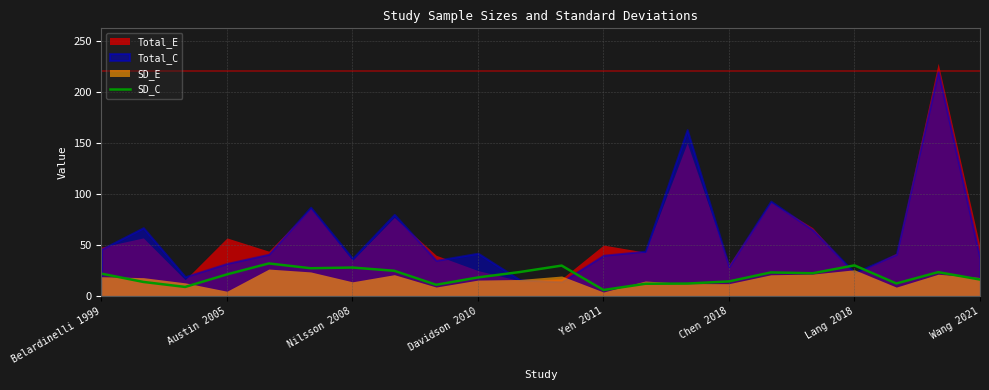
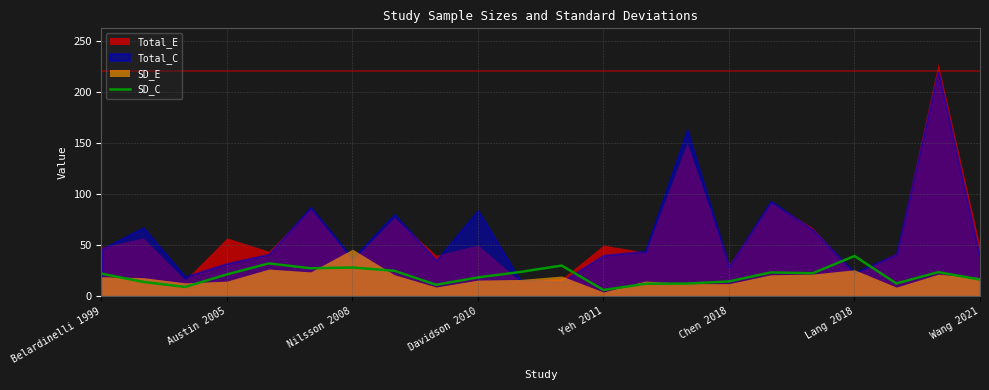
  {
    "SD_C": {
      "Belardinelli 1999": 22,
      "Austin 2005": 21,
      "Nilsson 2008": 28,
      "Davidson 2010": 18,
-     "Lang 2018": 30
+     "Lang 2018": 39
    },
    "Total_E": {
      "Austin 2005": 57,
-     "Davidson 2010": 25,
+     "Davidson 2010": 50,
      "Yeh 2011": 50,
      "Wang 2021": 49
    },
    "Total_C": {
      "Austin 2005": 32,
-     "Davidson 2010": 42,
+     "Davidson 2010": 84,
      "Yeh 2011": 40,
      "Wang 2021": 37
    },
    "SD_E": {
      "Belardinelli 1999": 19,
-     "Austin 2005": 5,
-     "Nilsson 2008": 14,
+     "Austin 2005": 15,
+     "Nilsson 2008": 46,
      "Davidson 2010": 16,
      "Lang 2018": 26
    }
  }
